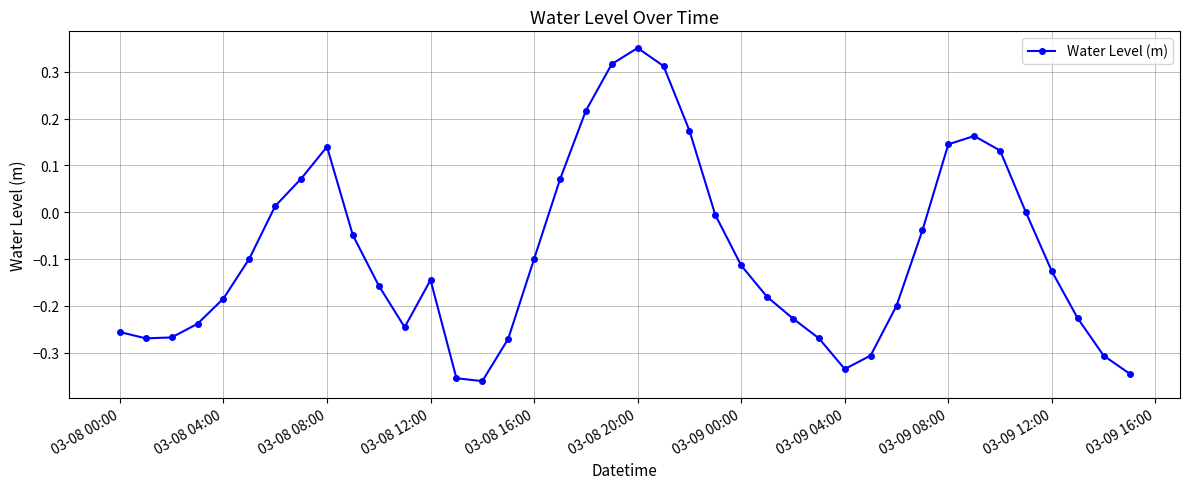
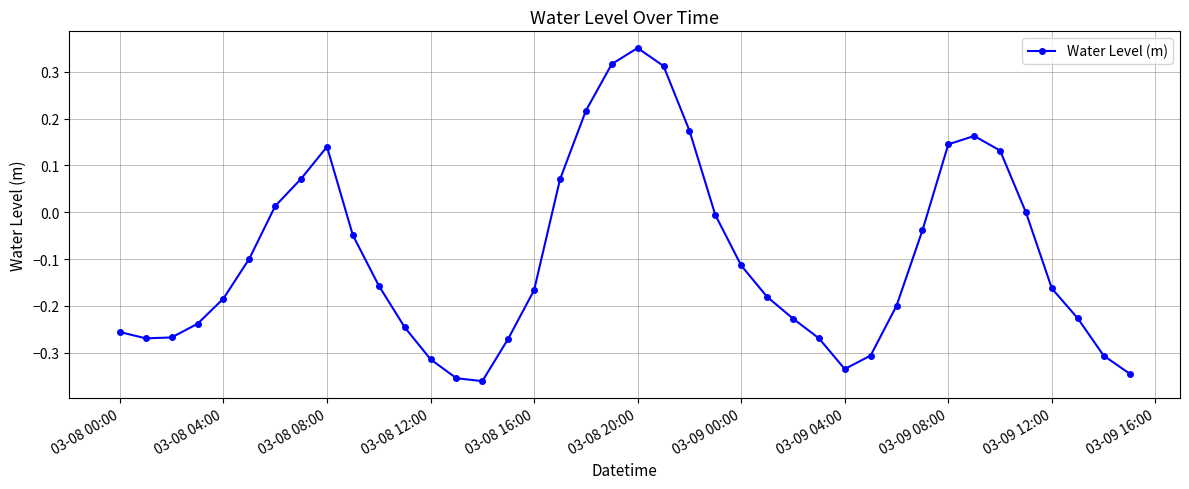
  {
    "03-08 00:00": -0.26,
    "03-08 04:00": -0.18,
    "03-08 08:00": 0.14,
-   "03-08 12:00": -0.14,
-   "03-08 16:00": -0.10,
+   "03-08 12:00": -0.31,
+   "03-08 16:00": -0.17,
    "03-08 20:00": 0.35,
    "03-09 00:00": -0.11,
    "03-09 04:00": -0.33,
    "03-09 08:00": 0.15,
-   "03-09 12:00": -0.13
+   "03-09 12:00": -0.16
  }
